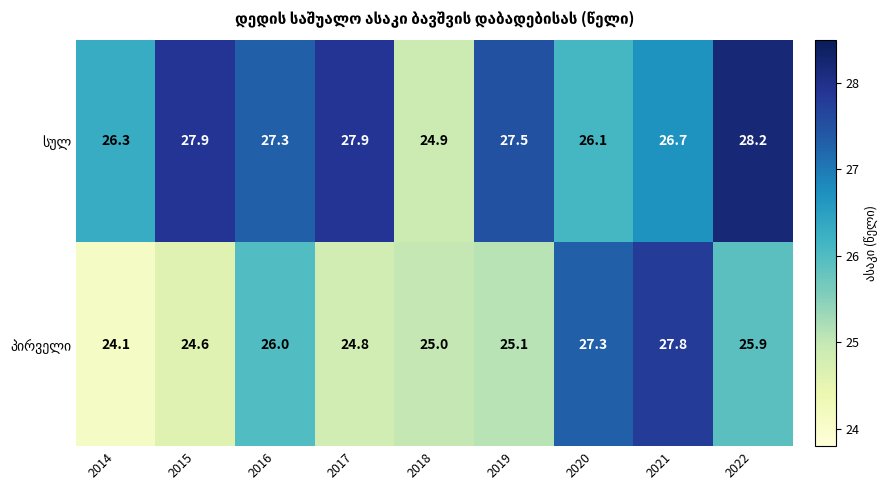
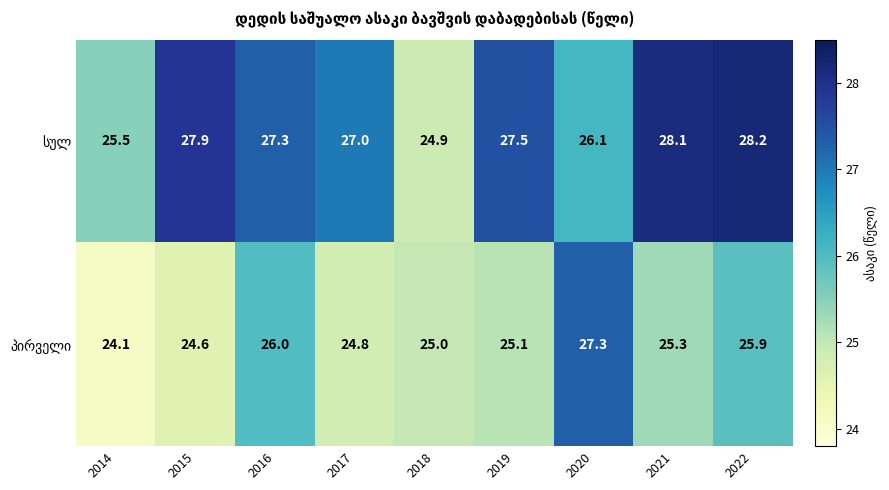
  {
    "სულ": {
-     "2014": 26.3,
+     "2014": 25.5,
      "2015": 27.9,
      "2016": 27.3,
-     "2017": 27.9,
+     "2017": 27.0,
      "2018": 24.9,
      "2019": 27.5,
      "2020": 26.1,
-     "2021": 26.7,
+     "2021": 28.1,
      "2022": 28.2
    },
    "პირველი": {
      "2014": 24.1,
      "2015": 24.6,
      "2016": 26.0,
      "2017": 24.8,
      "2018": 25.0,
      "2019": 25.1,
      "2020": 27.3,
-     "2021": 27.8,
+     "2021": 25.3,
      "2022": 25.9
    }
  }
